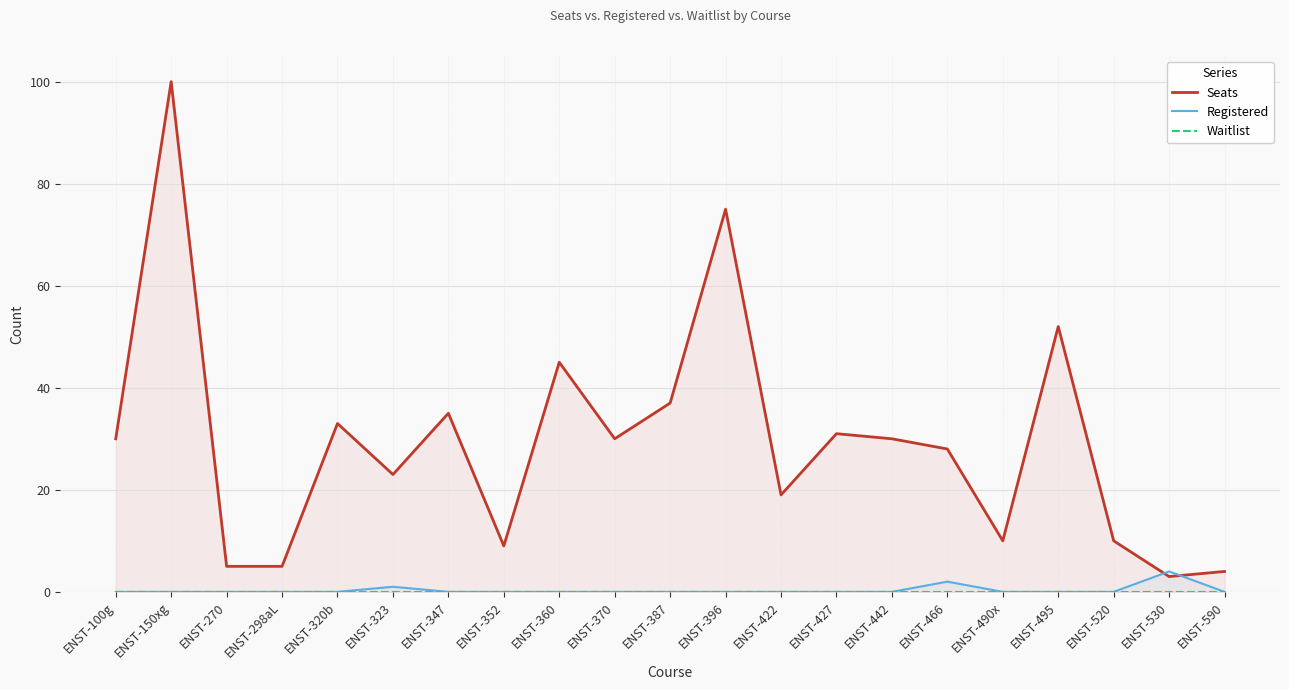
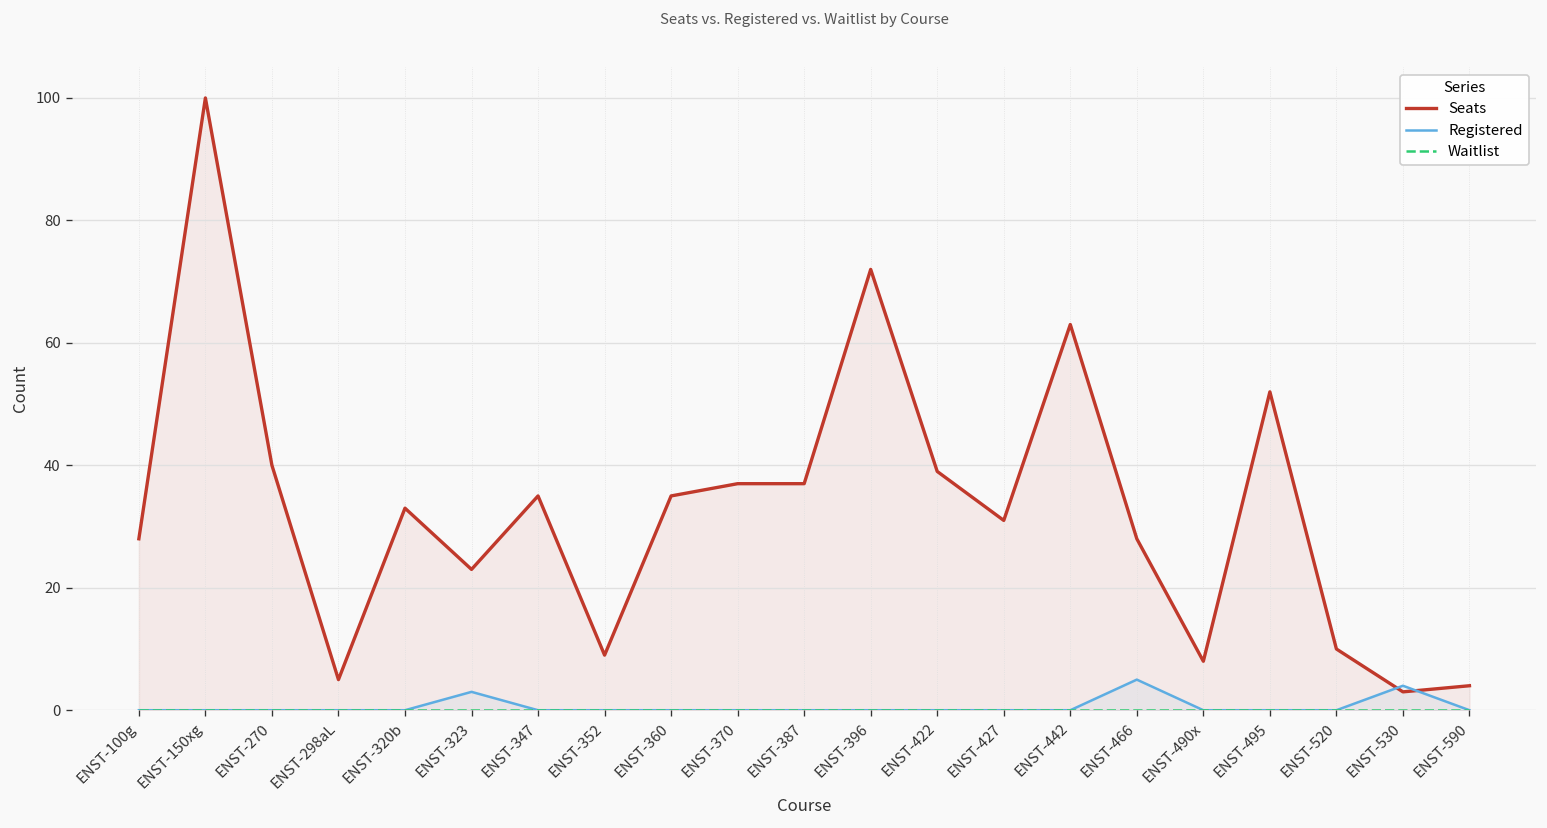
  {
    "Seats": {
-     "ENST-100g": 30,
+     "ENST-100g": 28,
      "ENST-150xg": 100,
-     "ENST-270": 5,
+     "ENST-270": 40,
      "ENST-298aL": 5,
      "ENST-320b": 33,
      "ENST-323": 23,
      "ENST-347": 35,
      "ENST-352": 9,
-     "ENST-360": 45,
-     "ENST-370": 30,
+     "ENST-360": 35,
+     "ENST-370": 37,
      "ENST-387": 37,
-     "ENST-396": 75,
-     "ENST-422": 19,
+     "ENST-396": 72,
+     "ENST-422": 39,
      "ENST-427": 31,
-     "ENST-442": 30,
+     "ENST-442": 63,
      "ENST-466": 28,
-     "ENST-490x": 10,
+     "ENST-490x": 8,
      "ENST-495": 52,
      "ENST-520": 10,
      "ENST-530": 3,
      "ENST-590": 4
    },
    "Registered": {
-     "ENST-323": 1,
-     "ENST-466": 2,
+     "ENST-323": 3,
+     "ENST-466": 5,
      "ENST-530": 4
    },
    "Waitlist": {
      "ENST-323": 0,
      "ENST-466": 0,
      "ENST-530": 0
    }
  }
